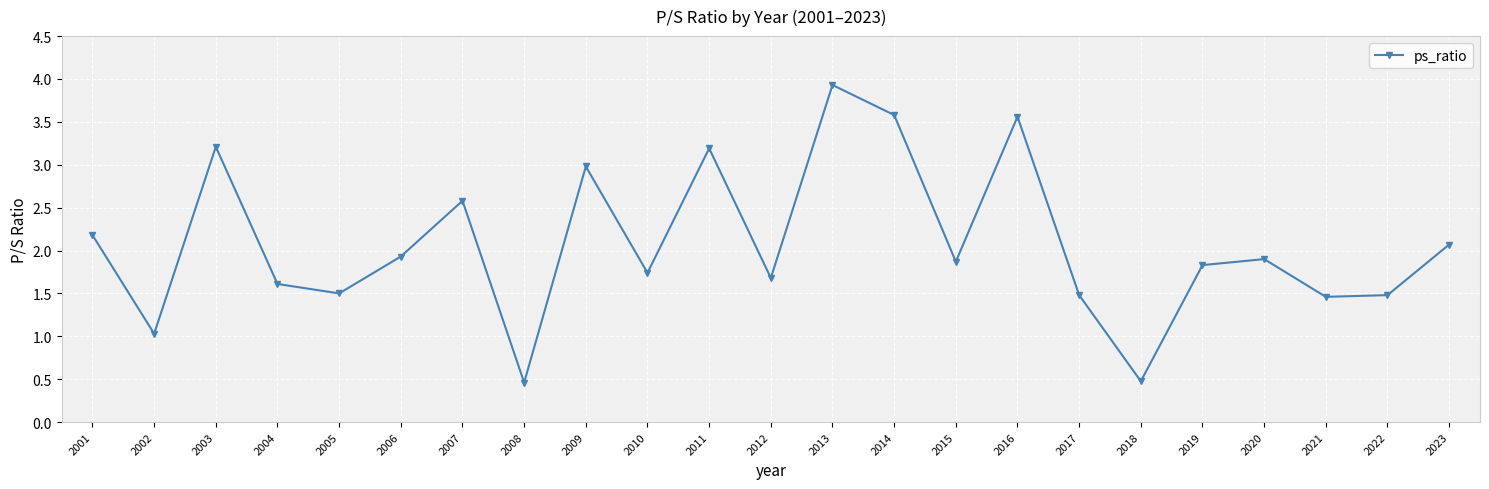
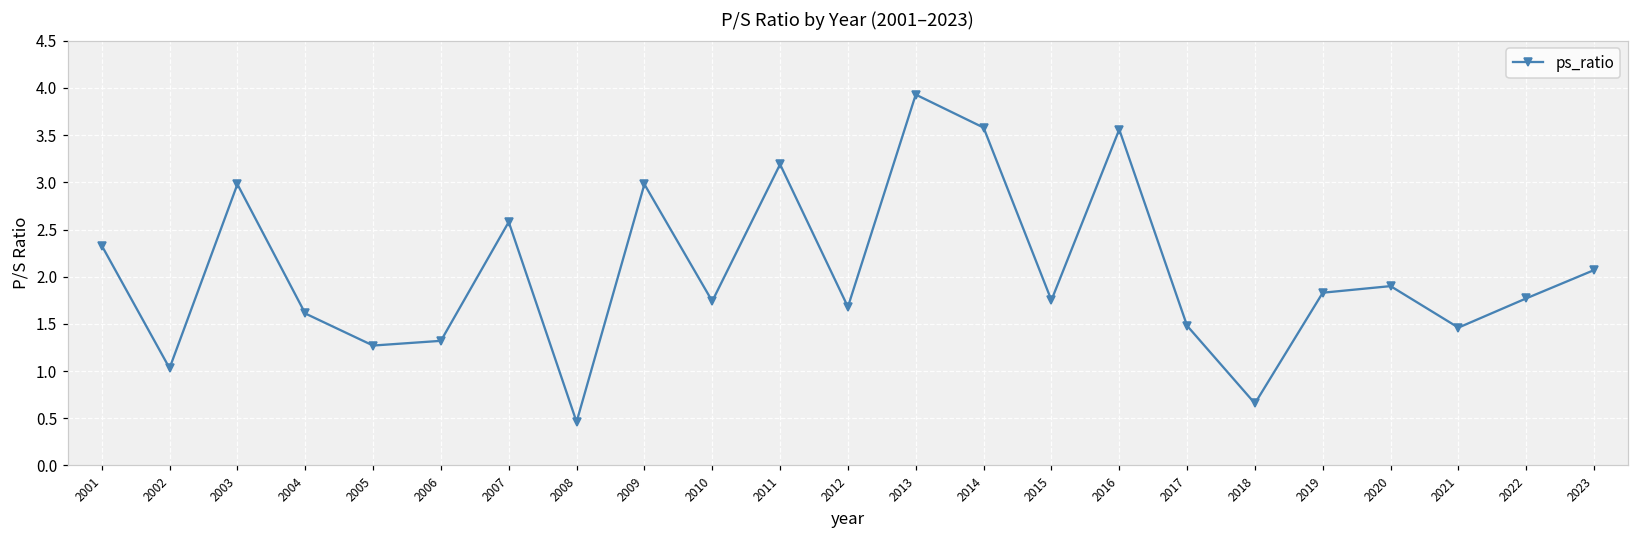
  {
-   "2001": 2.2,
+   "2001": 2.3,
    "2002": 1.0,
-   "2003": 3.2,
+   "2003": 3.0,
    "2004": 1.6,
-   "2005": 1.5,
-   "2006": 1.9,
+   "2005": 1.3,
+   "2006": 1.3,
    "2007": 2.6,
    "2008": 0.5,
    "2009": 3.0,
    "2010": 1.7,
    "2011": 3.2,
    "2012": 1.7,
    "2013": 3.9,
    "2014": 3.6,
-   "2015": 1.9,
+   "2015": 1.8,
    "2016": 3.6,
    "2017": 1.5,
-   "2018": 0.5,
+   "2018": 0.7,
    "2019": 1.8,
    "2020": 1.9,
    "2021": 1.5,
-   "2022": 1.5,
+   "2022": 1.8,
    "2023": 2.1
  }
